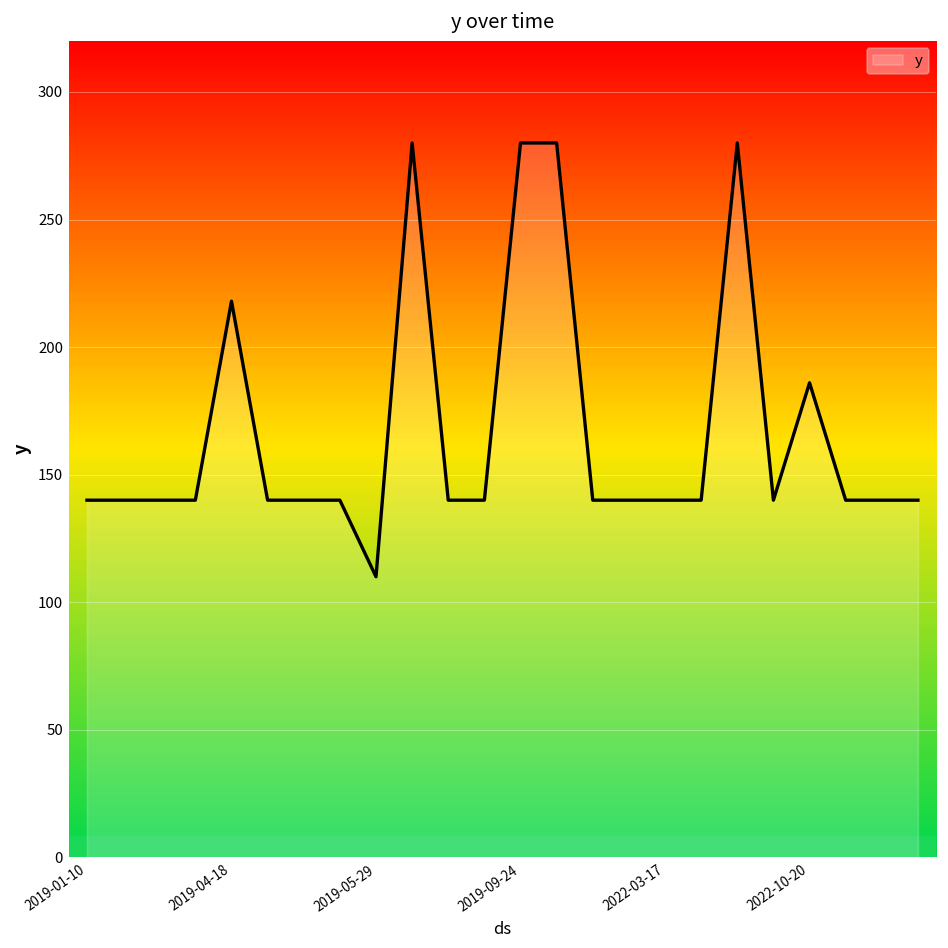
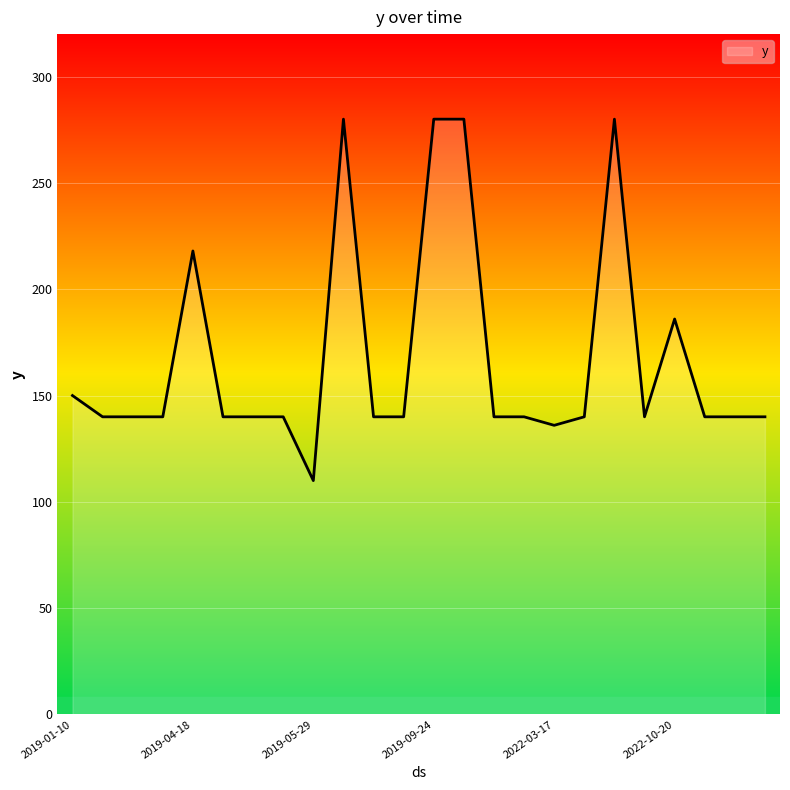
  {
-   "2019-01-10": 140,
+   "2019-01-10": 150,
    "2019-04-18": 218,
    "2019-05-29": 110,
    "2019-09-24": 280,
-   "2022-03-17": 140,
+   "2022-03-17": 136,
    "2022-10-20": 186
  }
